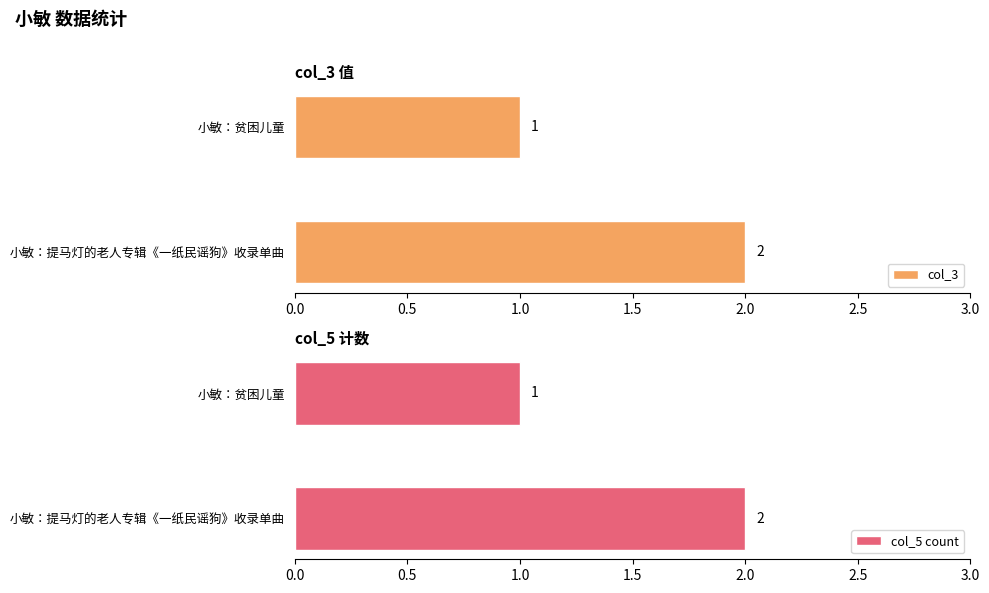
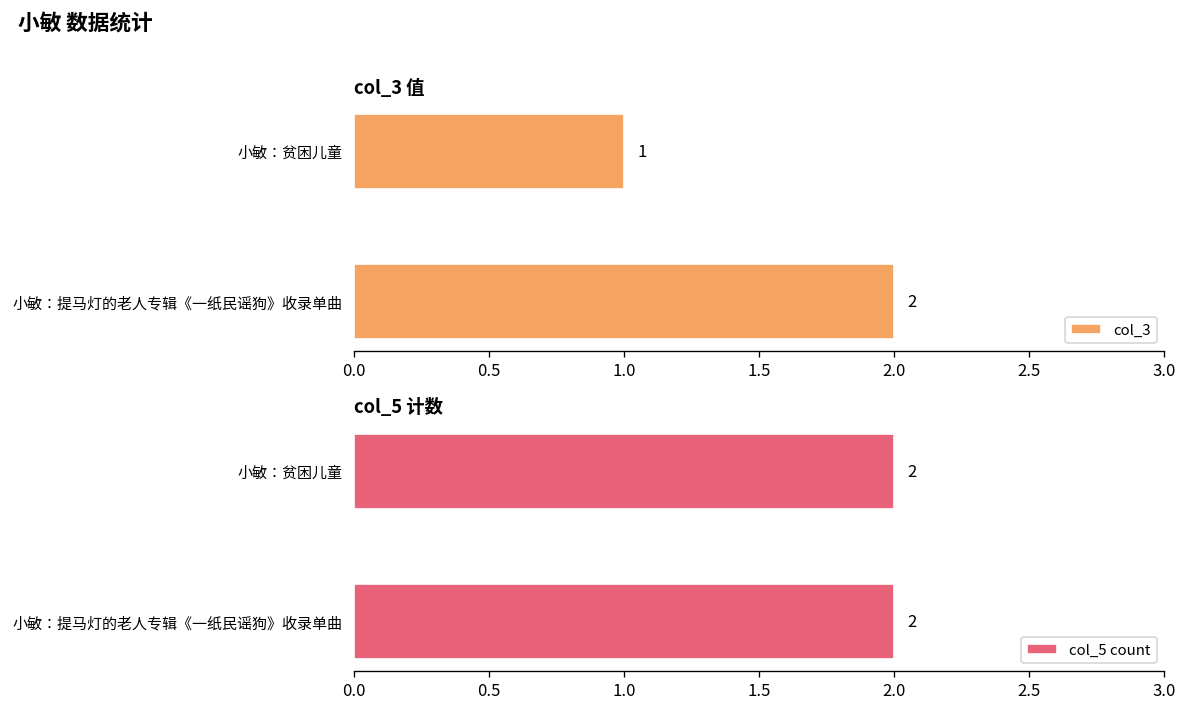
  {
    "col_3 值": {
      "小敏：贫困儿童": 1,
      "小敏：提马灯的老人专辑《一纸民谣狗》收录单曲": 2
    },
    "col_5 计数": {
-     "小敏：贫困儿童": 1,
+     "小敏：贫困儿童": 2,
      "小敏：提马灯的老人专辑《一纸民谣狗》收录单曲": 2
    }
  }
